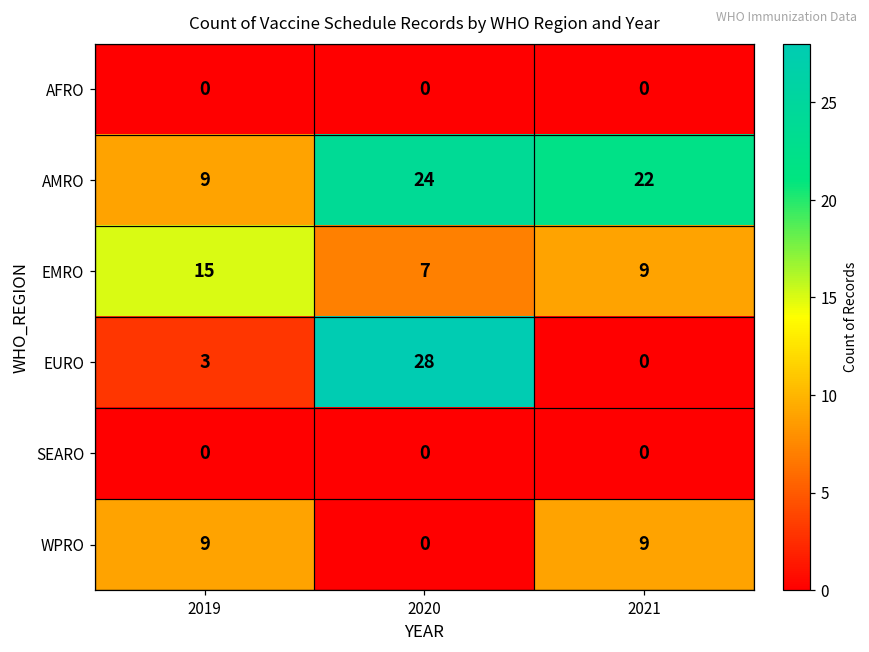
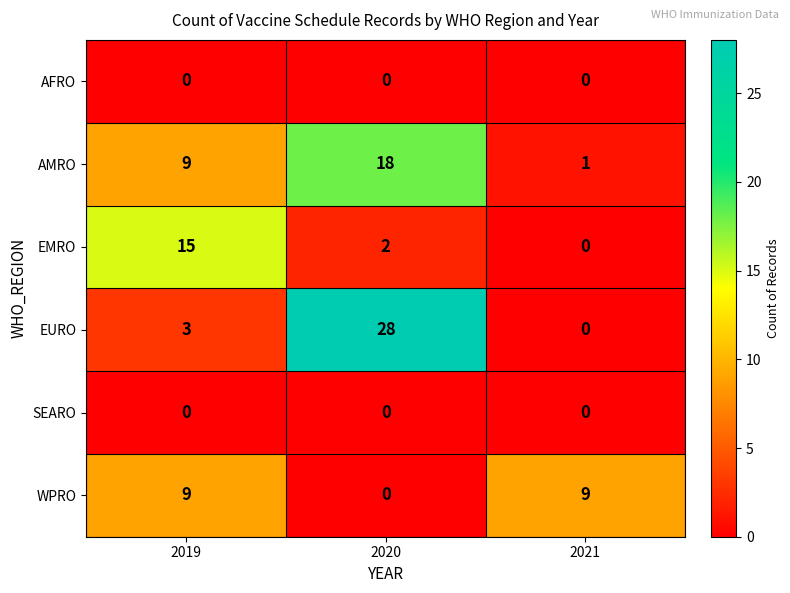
  {
    "AFRO": {
      "2019": 0,
      "2020": 0,
      "2021": 0
    },
    "AMRO": {
      "2019": 9,
-     "2020": 24,
-     "2021": 22
+     "2020": 18,
+     "2021": 1
    },
    "EMRO": {
      "2019": 15,
-     "2020": 7,
-     "2021": 9
+     "2020": 2,
+     "2021": 0
    },
    "EURO": {
      "2019": 3,
      "2020": 28,
      "2021": 0
    },
    "SEARO": {
      "2019": 0,
      "2020": 0,
      "2021": 0
    },
    "WPRO": {
      "2019": 9,
      "2020": 0,
      "2021": 9
    }
  }
